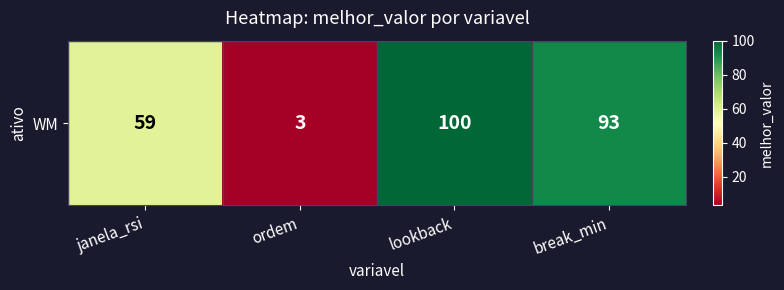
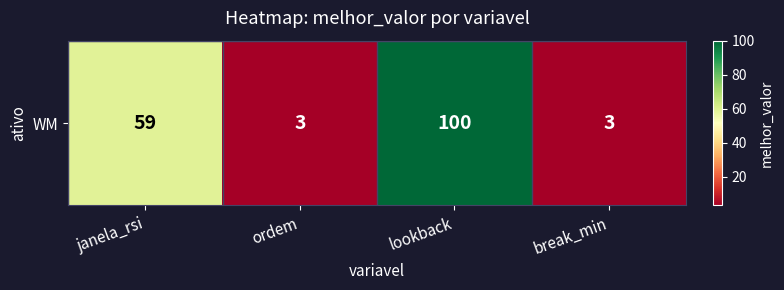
  {
    "WM": {
      "janela_rsi": 59,
      "ordem": 3,
      "lookback": 100,
-     "break_min": 93
+     "break_min": 3
    }
  }
